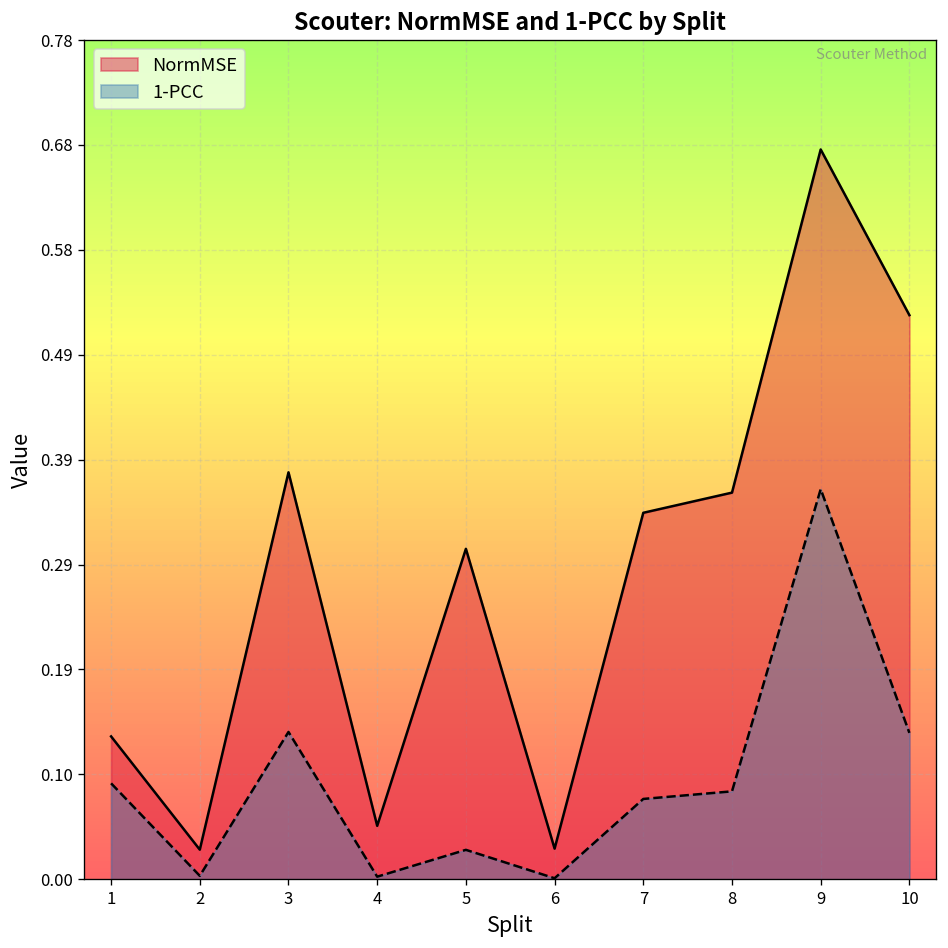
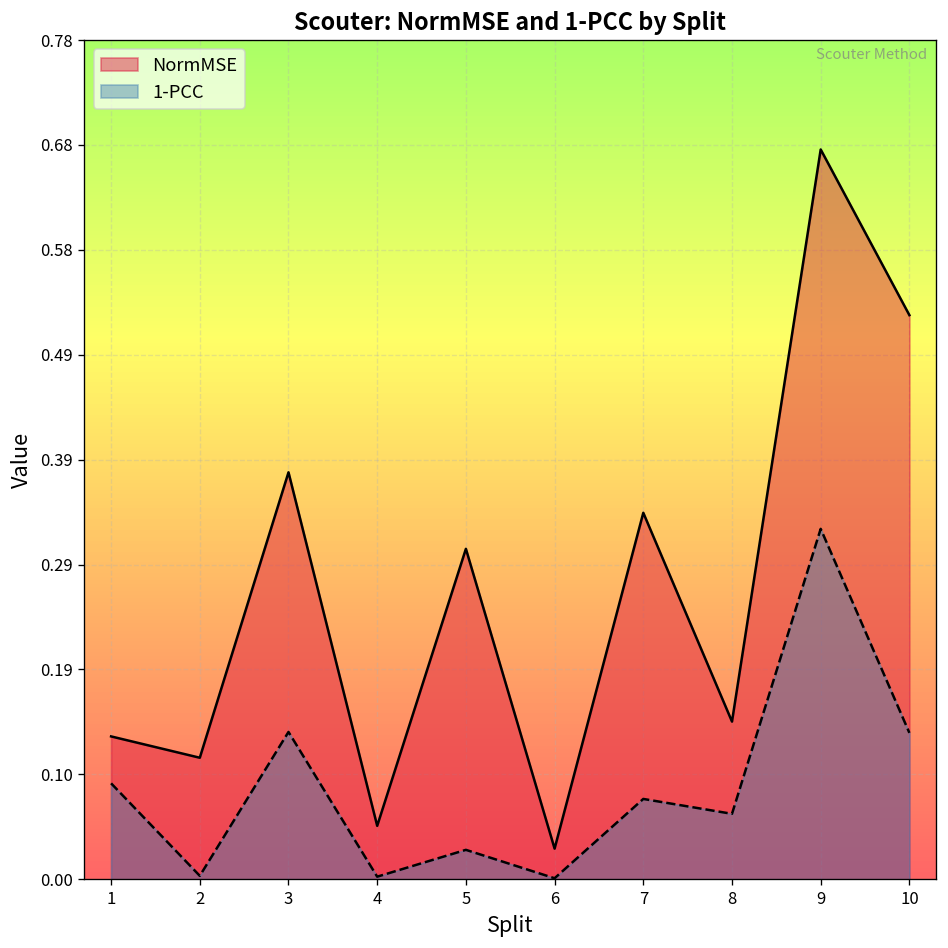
  {
    "NormMSE": {
      "1": 0.13,
-     "2": 0.03,
+     "2": 0.11,
      "3": 0.38,
      "4": 0.05,
      "5": 0.31,
      "6": 0.03,
      "7": 0.34,
-     "8": 0.36,
+     "8": 0.15,
      "9": 0.68,
      "10": 0.52
    },
    "1-PCC": {
      "1": 0.09,
      "2": 0.00,
      "3": 0.14,
      "4": 0.00,
      "5": 0.03,
      "6": 0.00,
      "7": 0.07,
-     "8": 0.08,
-     "9": 0.36,
+     "8": 0.06,
+     "9": 0.32,
      "10": 0.14
    }
  }
